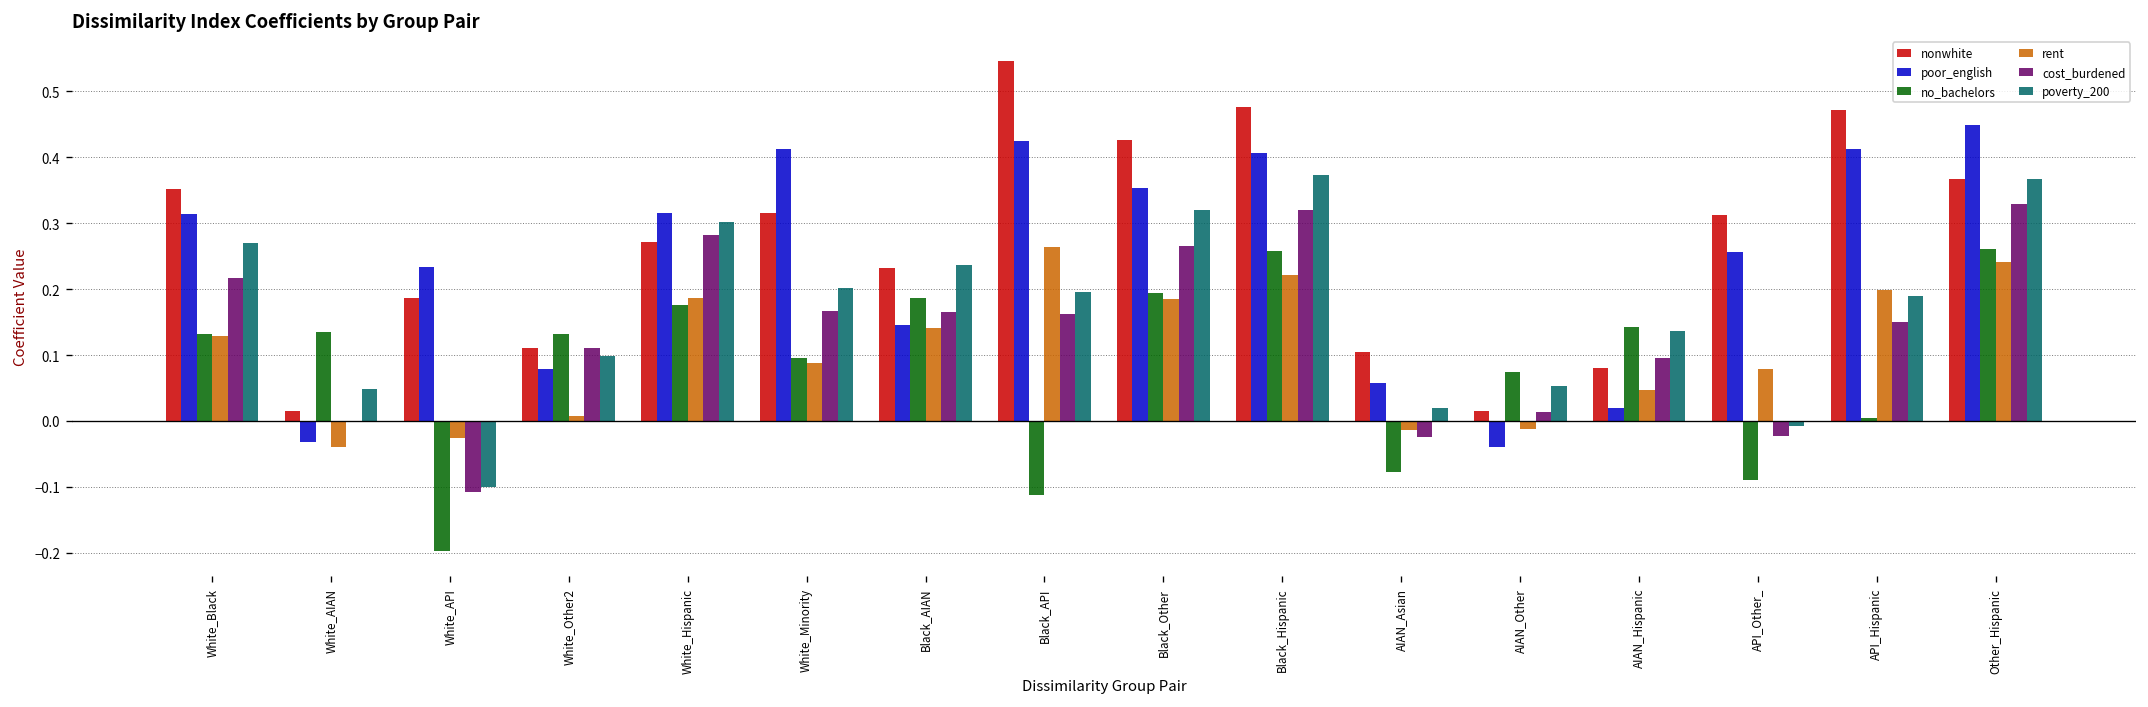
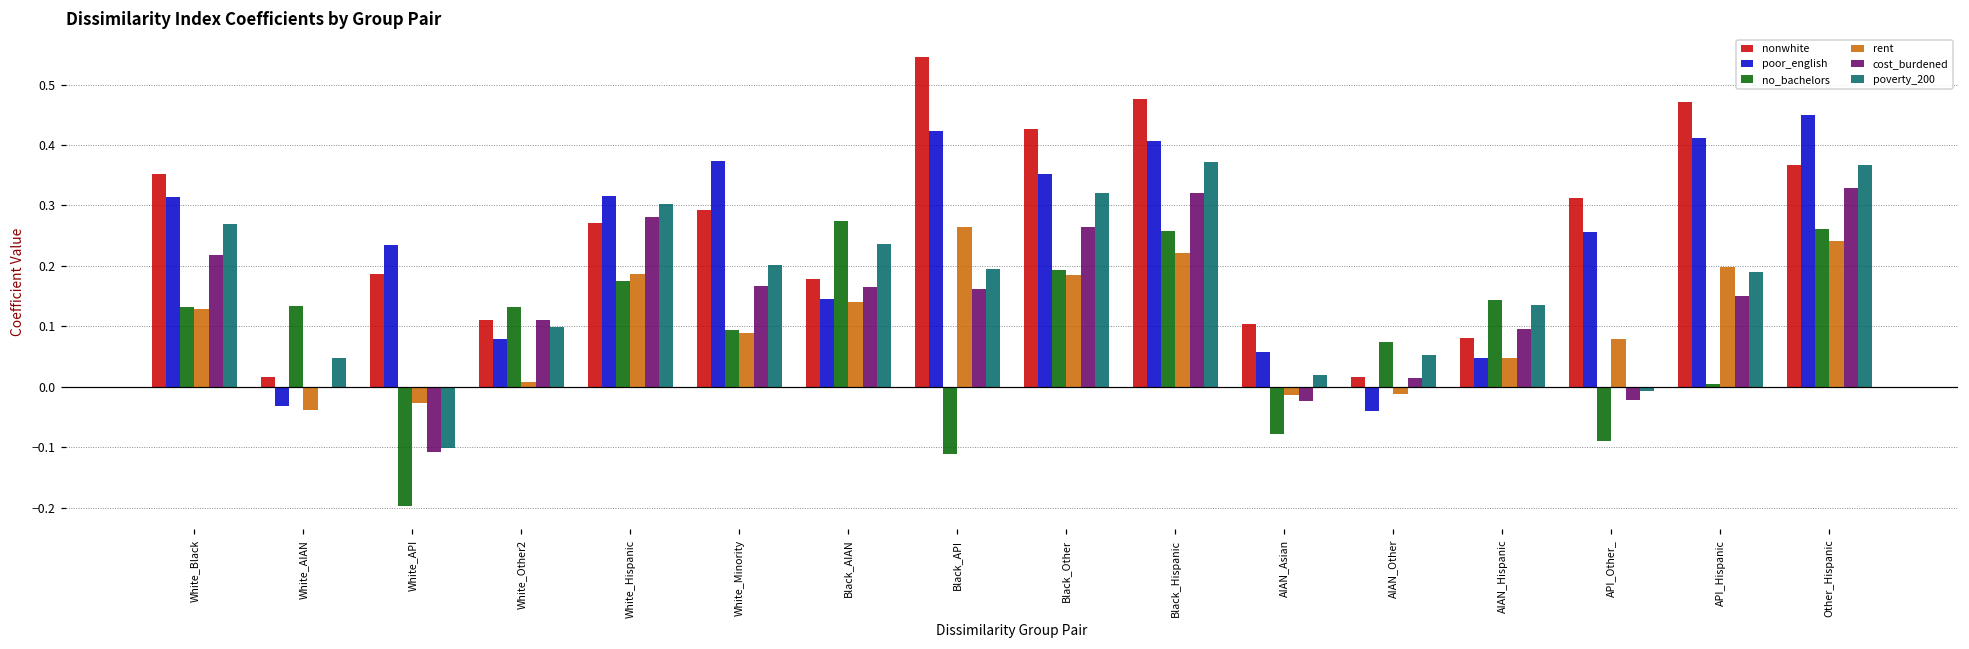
  {
    "nonwhite": {
      "White_Black": 0.35,
      "White_AIAN": 0.02,
      "White_API": 0.19,
      "White_Other2": 0.11,
      "White_Hispanic": 0.27,
-     "White_Minority": 0.32,
-     "Black_AIAN": 0.23,
+     "White_Minority": 0.29,
+     "Black_AIAN": 0.18,
      "Black_API": 0.55,
      "Black_Other": 0.43,
      "Black_Hispanic": 0.48,
      "AIAN_Asian": 0.10,
      "AIAN_Other": 0.02,
      "AIAN_Hispanic": 0.08,
      "API_Other_": 0.31,
      "API_Hispanic": 0.47,
      "Other_Hispanic": 0.37
    },
    "poor_english": {
      "White_Black": 0.31,
      "White_AIAN": -0.03,
      "White_API": 0.23,
      "White_Other2": 0.08,
      "White_Hispanic": 0.32,
-     "White_Minority": 0.41,
+     "White_Minority": 0.37,
      "Black_AIAN": 0.15,
      "Black_API": 0.42,
      "Black_Other": 0.35,
      "Black_Hispanic": 0.41,
      "AIAN_Asian": 0.06,
      "AIAN_Other": -0.04,
-     "AIAN_Hispanic": 0.02,
+     "AIAN_Hispanic": 0.05,
      "API_Other_": 0.26,
      "API_Hispanic": 0.41,
      "Other_Hispanic": 0.45
    },
    "no_bachelors": {
      "White_Black": 0.13,
      "White_AIAN": 0.13,
      "White_API": -0.20,
      "White_Other2": 0.13,
      "White_Hispanic": 0.18,
      "White_Minority": 0.09,
-     "Black_AIAN": 0.19,
+     "Black_AIAN": 0.27,
      "Black_API": -0.11,
      "Black_Other": 0.19,
      "Black_Hispanic": 0.26,
      "AIAN_Asian": -0.08,
      "AIAN_Other": 0.07,
      "AIAN_Hispanic": 0.14,
      "API_Other_": -0.09,
      "API_Hispanic": 0.01,
      "Other_Hispanic": 0.26
    },
    "rent": {
      "White_Black": 0.13,
      "White_AIAN": -0.04,
      "White_API": -0.03,
      "White_Other2": 0.01,
      "White_Hispanic": 0.19,
      "White_Minority": 0.09,
      "Black_AIAN": 0.14,
      "Black_API": 0.26,
      "Black_Other": 0.18,
      "Black_Hispanic": 0.22,
      "AIAN_Asian": -0.01,
      "AIAN_Other": -0.01,
      "AIAN_Hispanic": 0.05,
      "API_Other_": 0.08,
      "API_Hispanic": 0.20,
      "Other_Hispanic": 0.24
    },
    "cost_burdened": {
      "White_Black": 0.22,
      "White_API": -0.11,
      "White_Other2": 0.11,
      "White_Hispanic": 0.28,
      "White_Minority": 0.17,
      "Black_AIAN": 0.16,
      "Black_API": 0.16,
      "Black_Other": 0.26,
      "Black_Hispanic": 0.32,
      "AIAN_Asian": -0.02,
      "AIAN_Other": 0.01,
      "AIAN_Hispanic": 0.10,
      "API_Other_": -0.02,
      "API_Hispanic": 0.15,
      "Other_Hispanic": 0.33
    },
    "poverty_200": {
      "White_Black": 0.27,
      "White_AIAN": 0.05,
      "White_API": -0.10,
      "White_Other2": 0.10,
      "White_Hispanic": 0.30,
      "White_Minority": 0.20,
      "Black_AIAN": 0.24,
      "Black_API": 0.20,
      "Black_Other": 0.32,
      "Black_Hispanic": 0.37,
      "AIAN_Asian": 0.02,
      "AIAN_Other": 0.05,
      "AIAN_Hispanic": 0.14,
      "API_Other_": -0.01,
      "API_Hispanic": 0.19,
      "Other_Hispanic": 0.37
    }
  }
